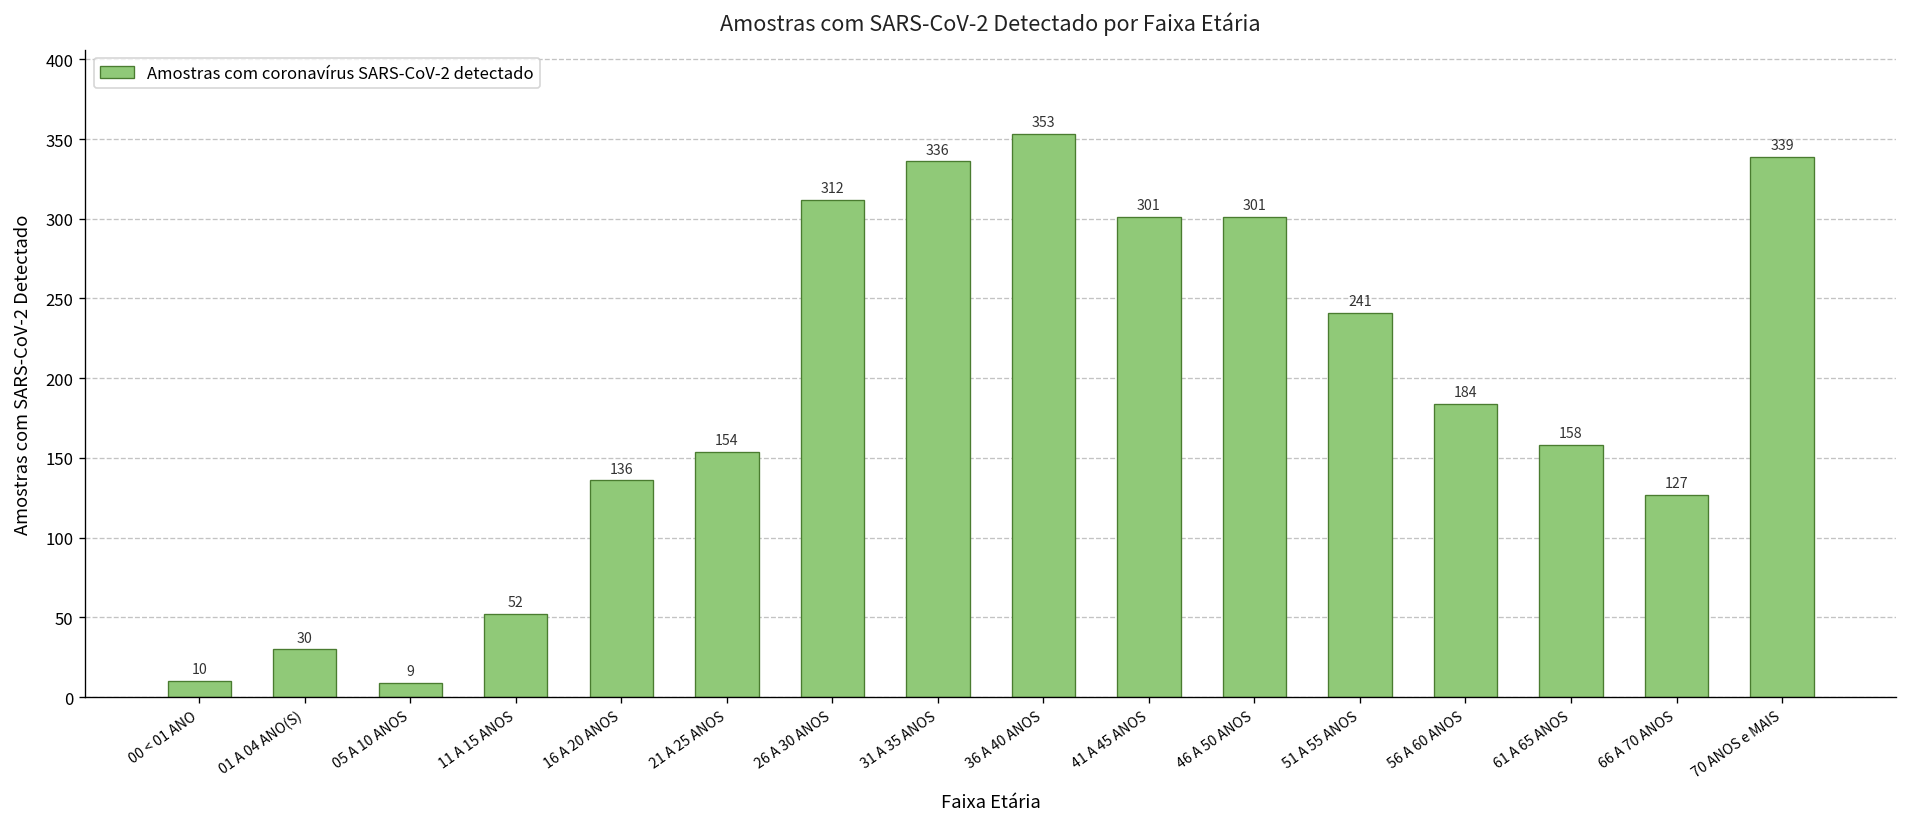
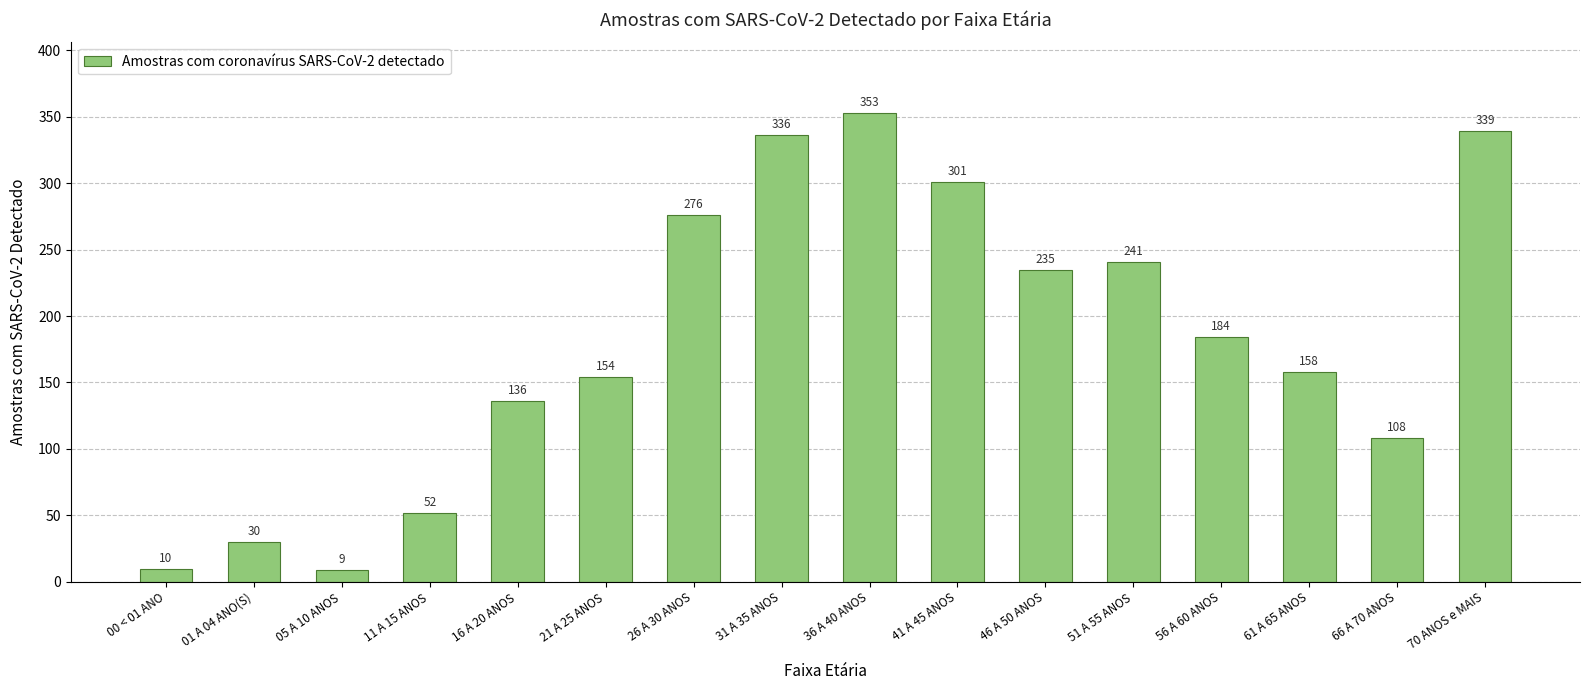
  {
    "00 < 01 ANO": 10,
    "01 A 04 ANO(S)": 30,
    "05 A 10 ANOS": 9,
    "11 A 15 ANOS": 52,
    "16 A 20 ANOS": 136,
    "21 A 25 ANOS": 154,
-   "26 A 30 ANOS": 312,
+   "26 A 30 ANOS": 276,
    "31 A 35 ANOS": 336,
    "36 A 40 ANOS": 353,
    "41 A 45 ANOS": 301,
-   "46 A 50 ANOS": 301,
+   "46 A 50 ANOS": 235,
    "51 A 55 ANOS": 241,
    "56 A 60 ANOS": 184,
    "61 A 65 ANOS": 158,
-   "66 A 70 ANOS": 127,
+   "66 A 70 ANOS": 108,
    "70 ANOS e MAIS": 339
  }
